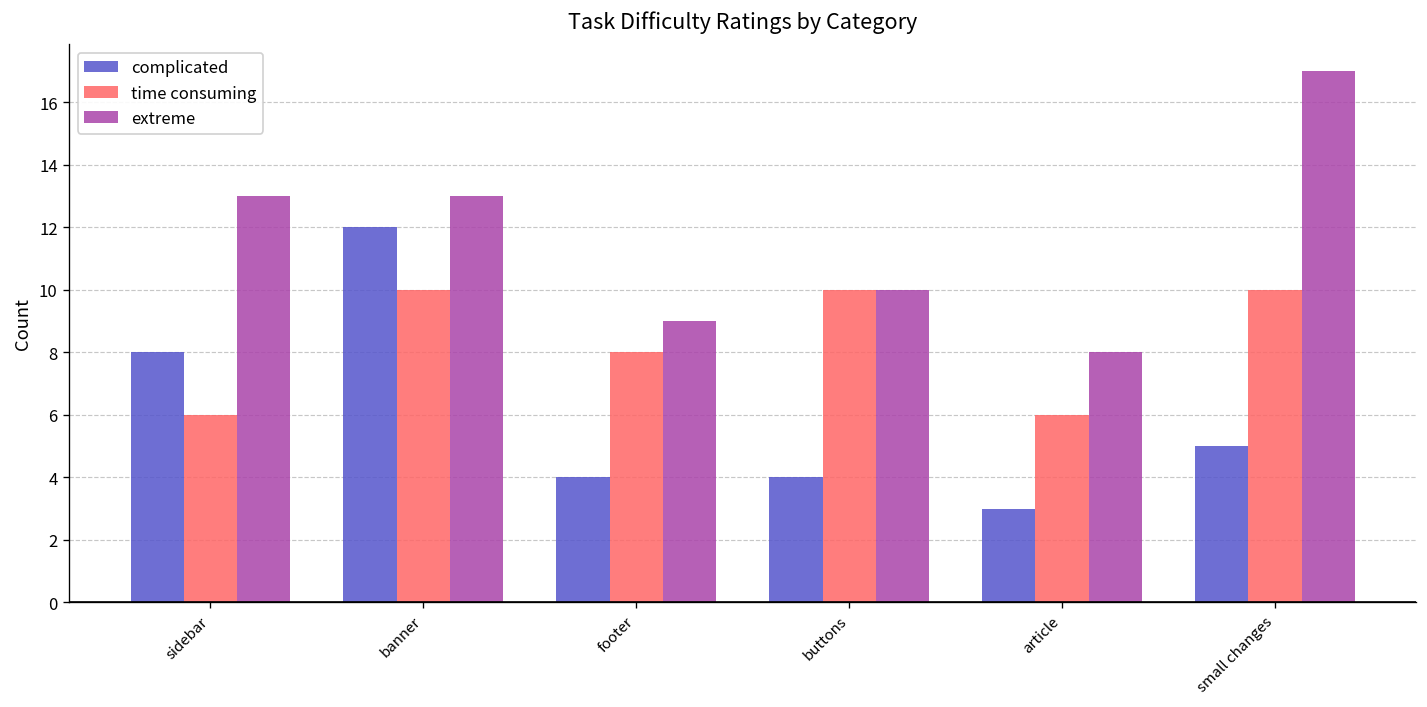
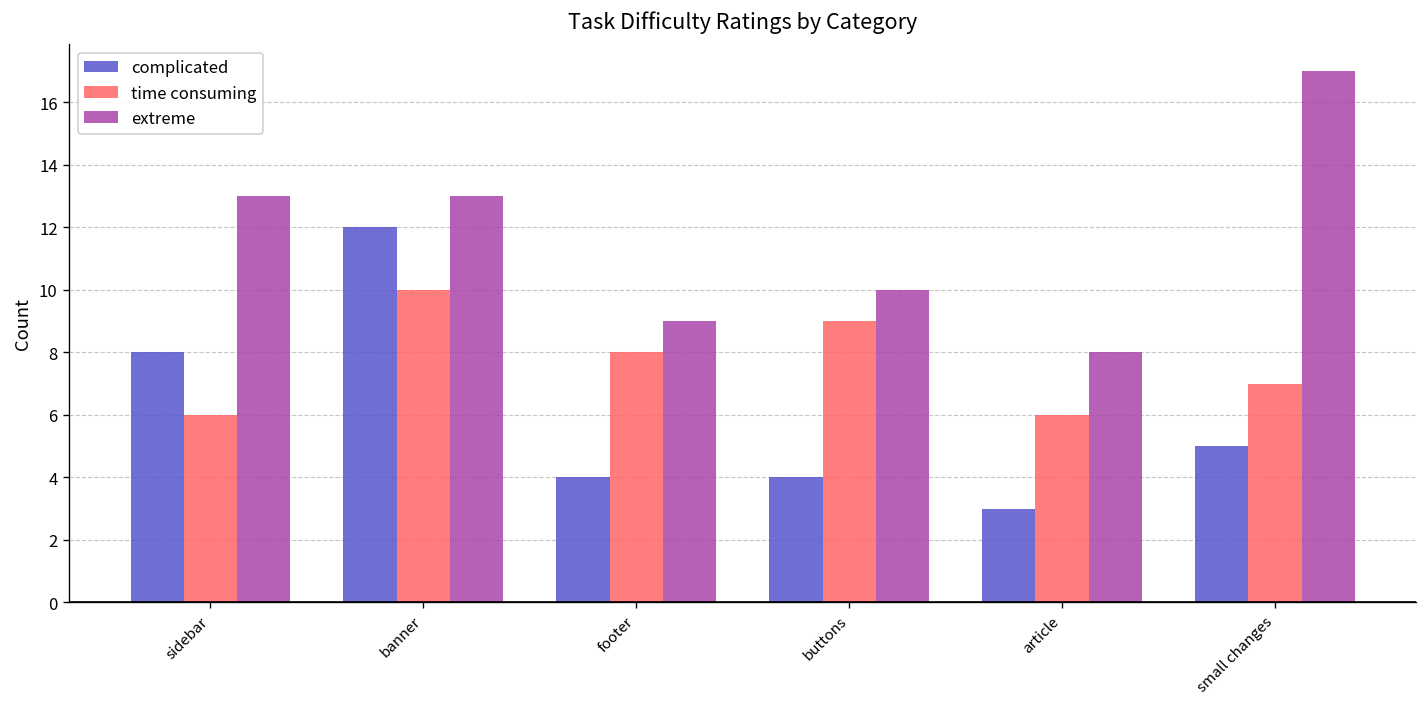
  {
    "complicated": {
      "sidebar": 8,
      "banner": 12,
      "footer": 4,
      "buttons": 4,
      "article": 3,
      "small changes": 5
    },
    "time consuming": {
      "sidebar": 6,
      "banner": 10,
      "footer": 8,
-     "buttons": 10,
+     "buttons": 9,
      "article": 6,
-     "small changes": 10
+     "small changes": 7
    },
    "extreme": {
      "sidebar": 13,
      "banner": 13,
      "footer": 9,
      "buttons": 10,
      "article": 8,
      "small changes": 17
    }
  }
